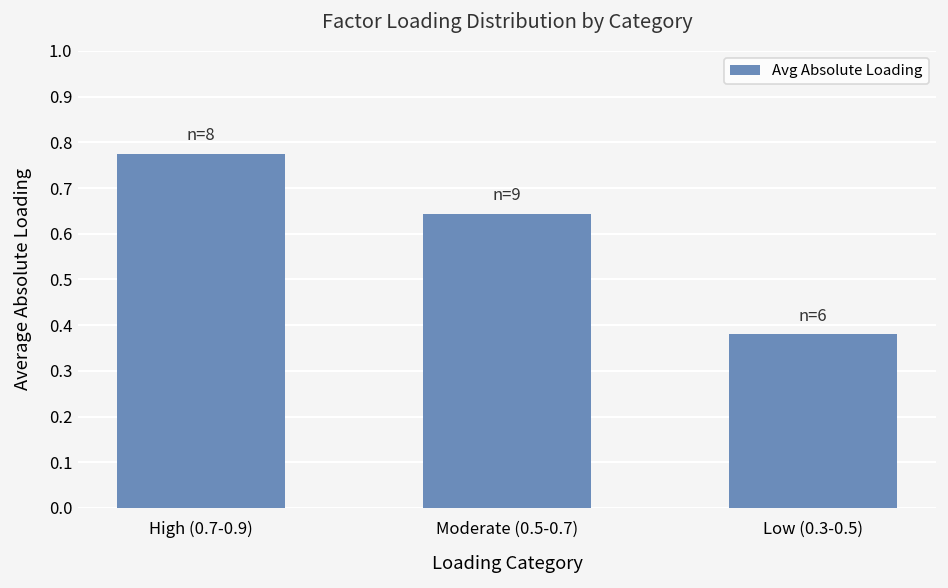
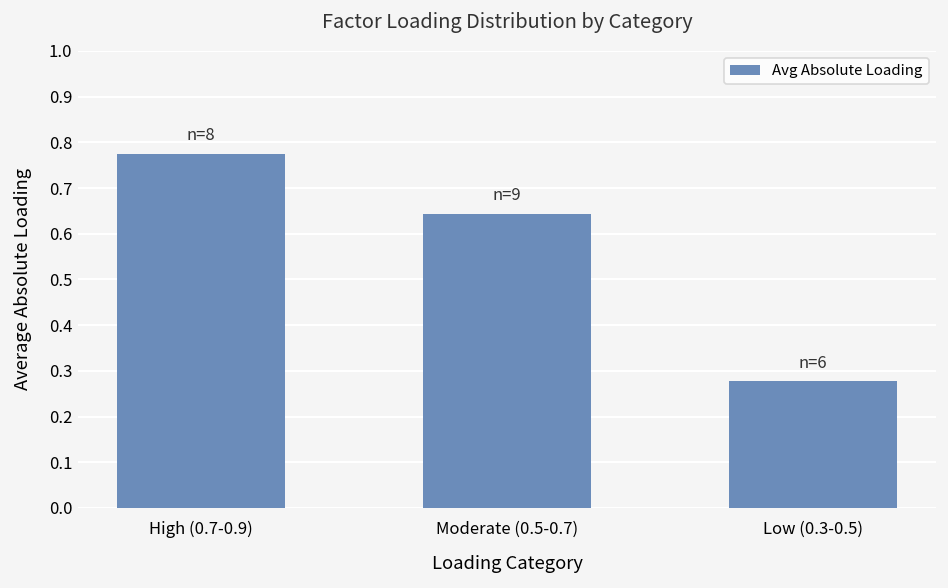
  {
-   "Low (0.3-0.5)": 0.38
+   "Low (0.3-0.5)": 0.28
  }
